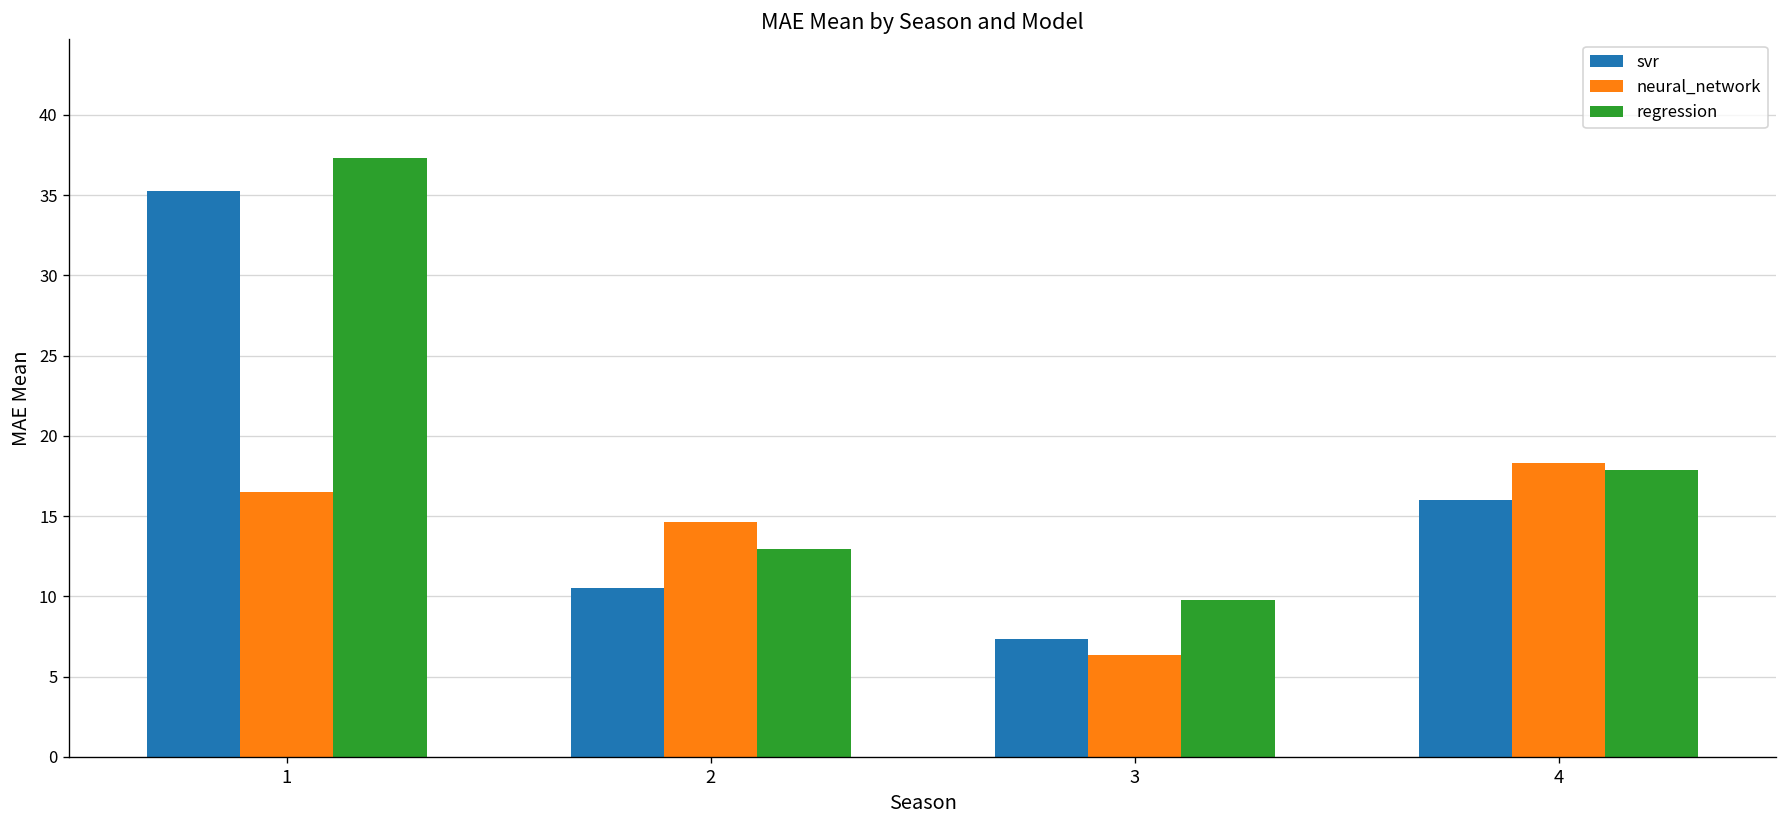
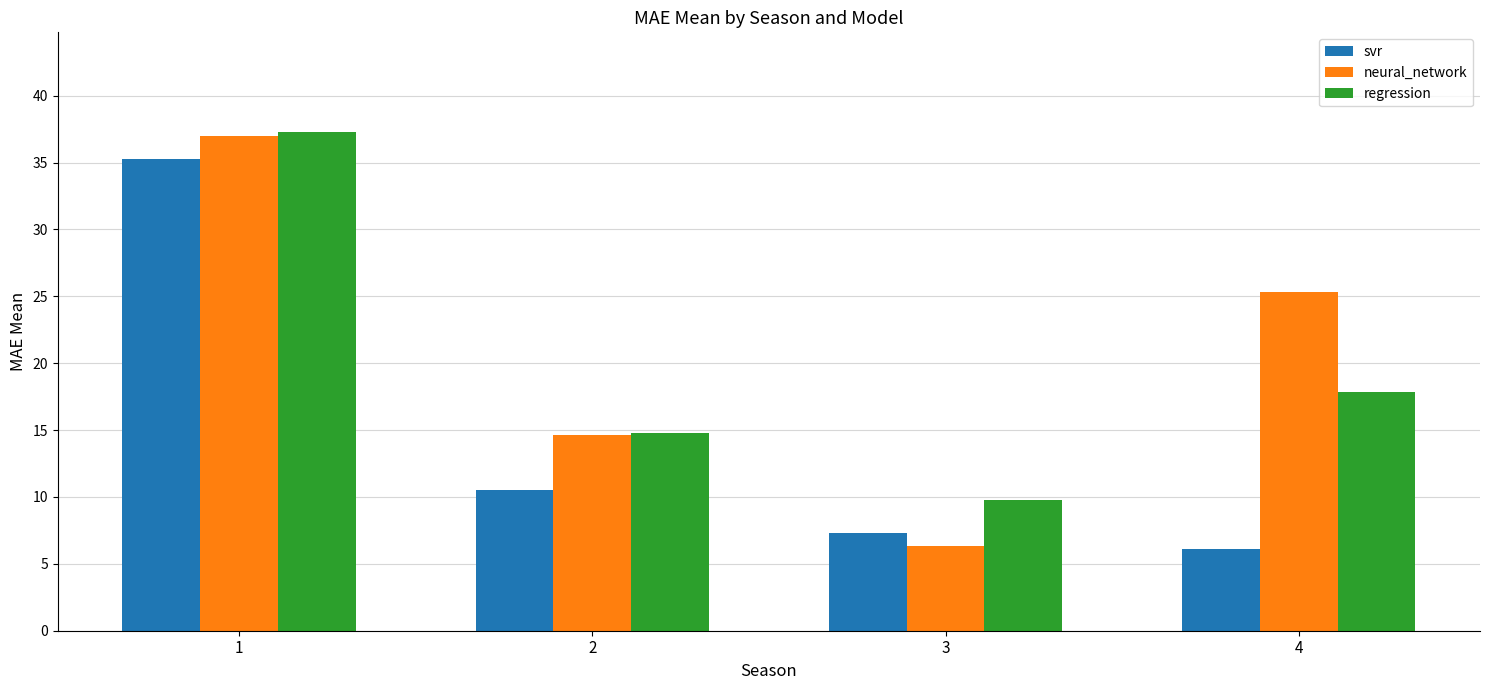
  {
    "svr": {
      "1": 35.3,
      "2": 10.5,
      "3": 7.3,
-     "4": 16.0
+     "4": 6.1
    },
    "neural_network": {
-     "1": 16.5,
+     "1": 37.0,
      "2": 14.7,
      "3": 6.3,
-     "4": 18.3
+     "4": 25.3
    },
    "regression": {
      "1": 37.3,
-     "2": 13.0,
+     "2": 14.8,
      "3": 9.8,
      "4": 17.9
    }
  }
